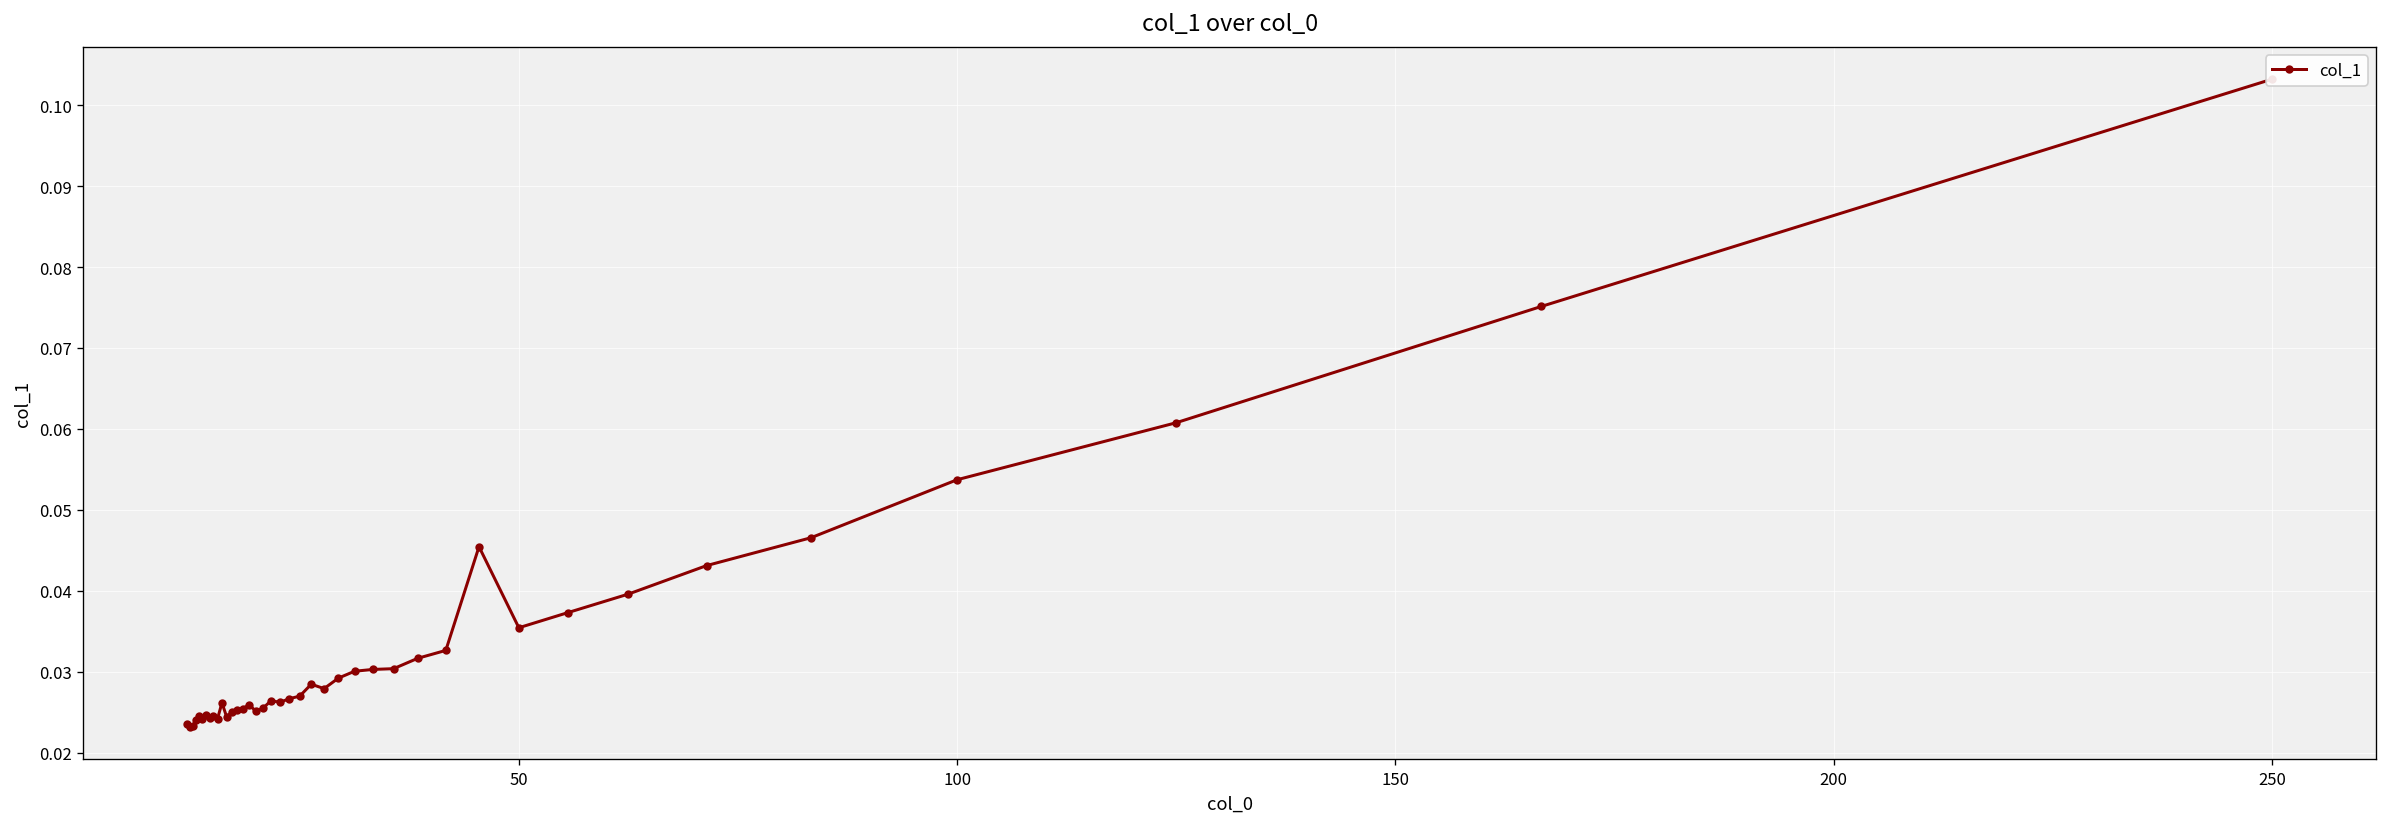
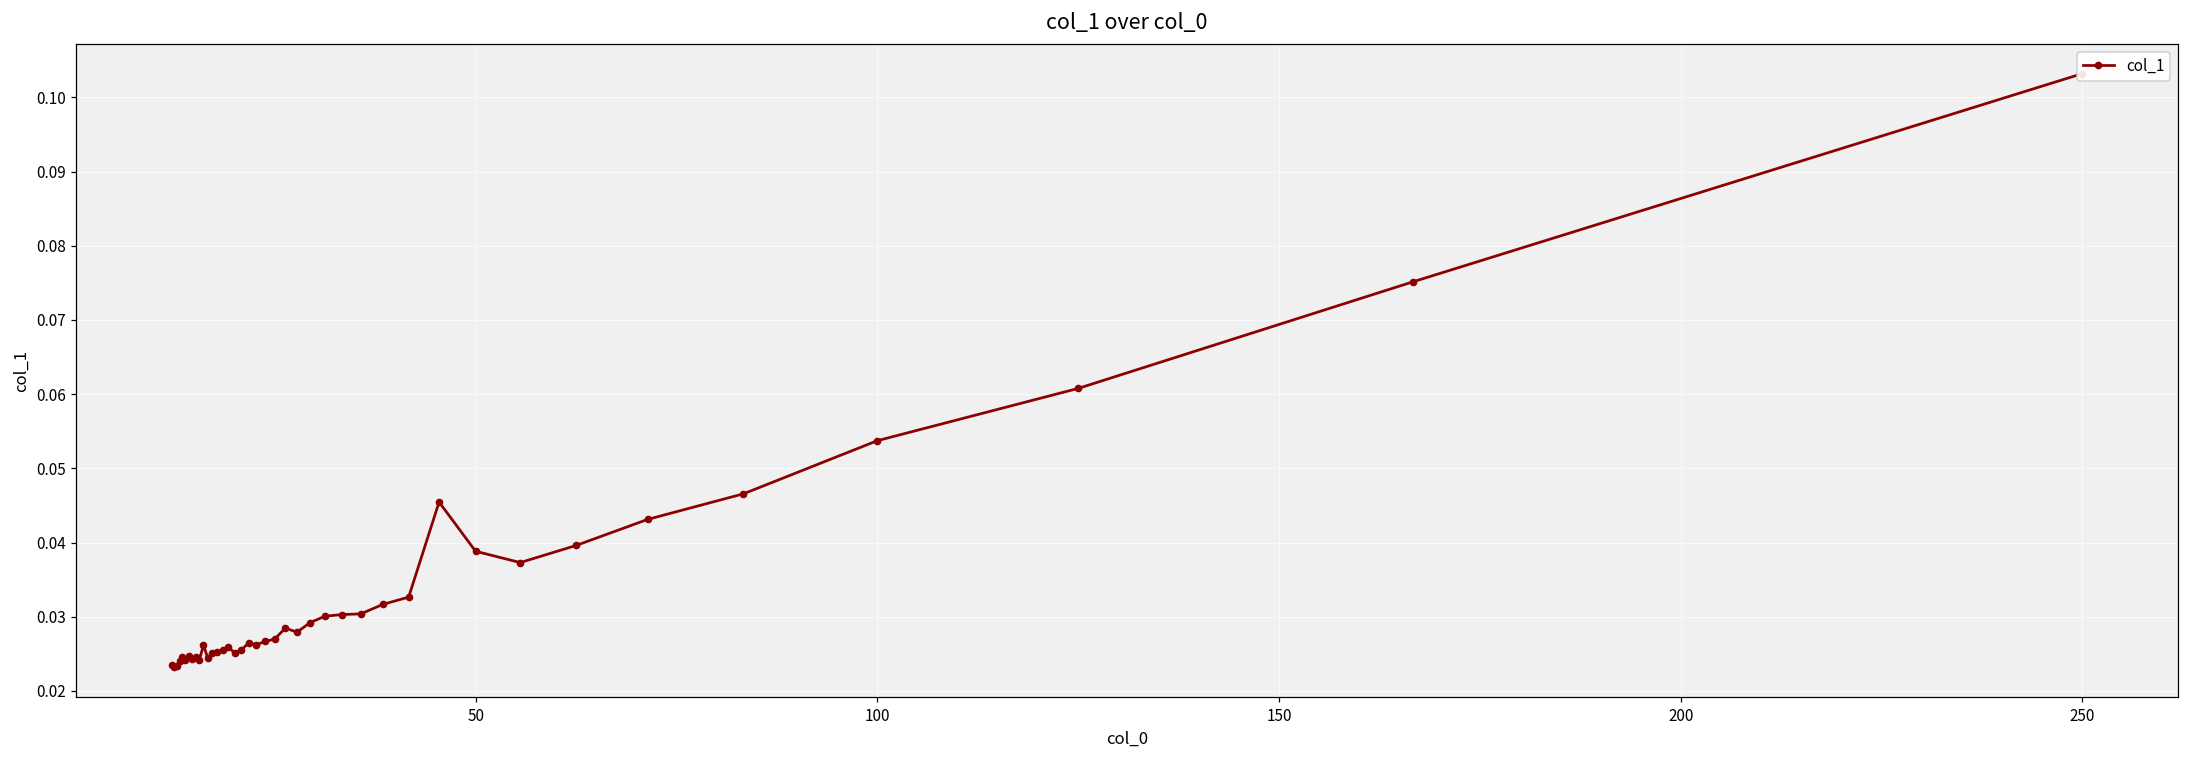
  {
-   "50": 0.035,
+   "50": 0.039,
    "100": 0.054
  }
